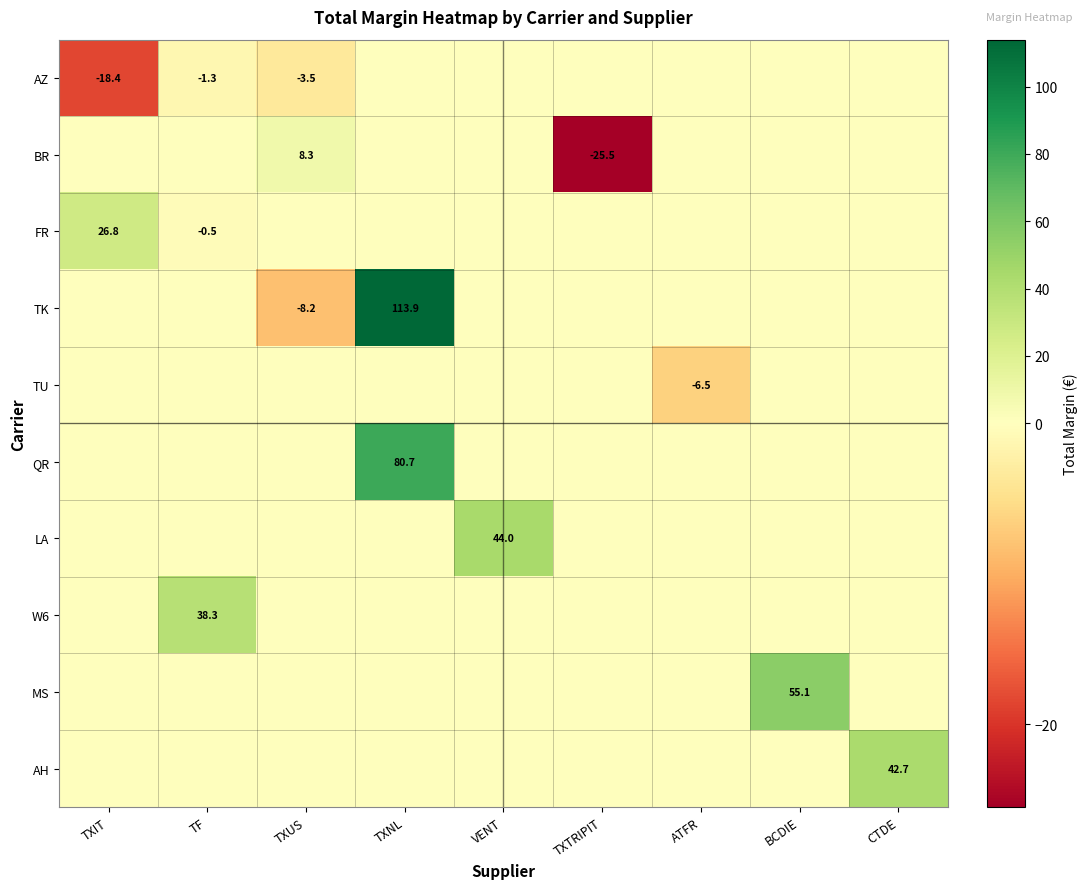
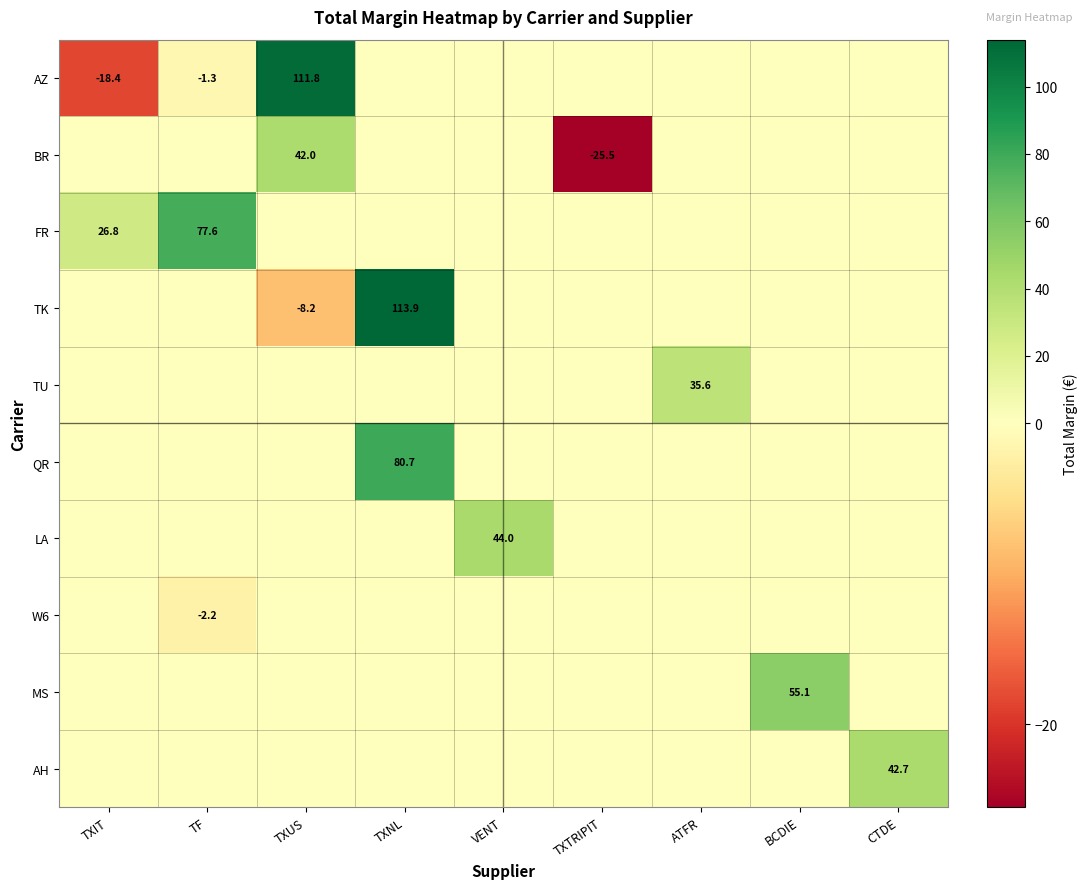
  {
    "AZ": {
      "TXIT": -18.4,
      "TF": -1.3,
-     "TXUS": -3.5
+     "TXUS": 111.8
    },
    "BR": {
-     "TXUS": 8.3,
+     "TXUS": 42.0,
      "TXTRIPIT": -25.5
    },
    "FR": {
      "TXIT": 26.8,
-     "TF": -0.5
+     "TF": 77.6
    },
    "TK": {
      "TXUS": -8.2,
      "TXNL": 113.9
    },
    "TU": {
-     "ATFR": -6.5
+     "ATFR": 35.6
    },
    "QR": {
      "TXNL": 80.7
    },
    "LA": {
      "VENT": 44.0
    },
    "W6": {
-     "TF": 38.3
+     "TF": -2.2
    },
    "MS": {
      "BCDIE": 55.1
    },
    "AH": {
      "CTDE": 42.7
    }
  }
